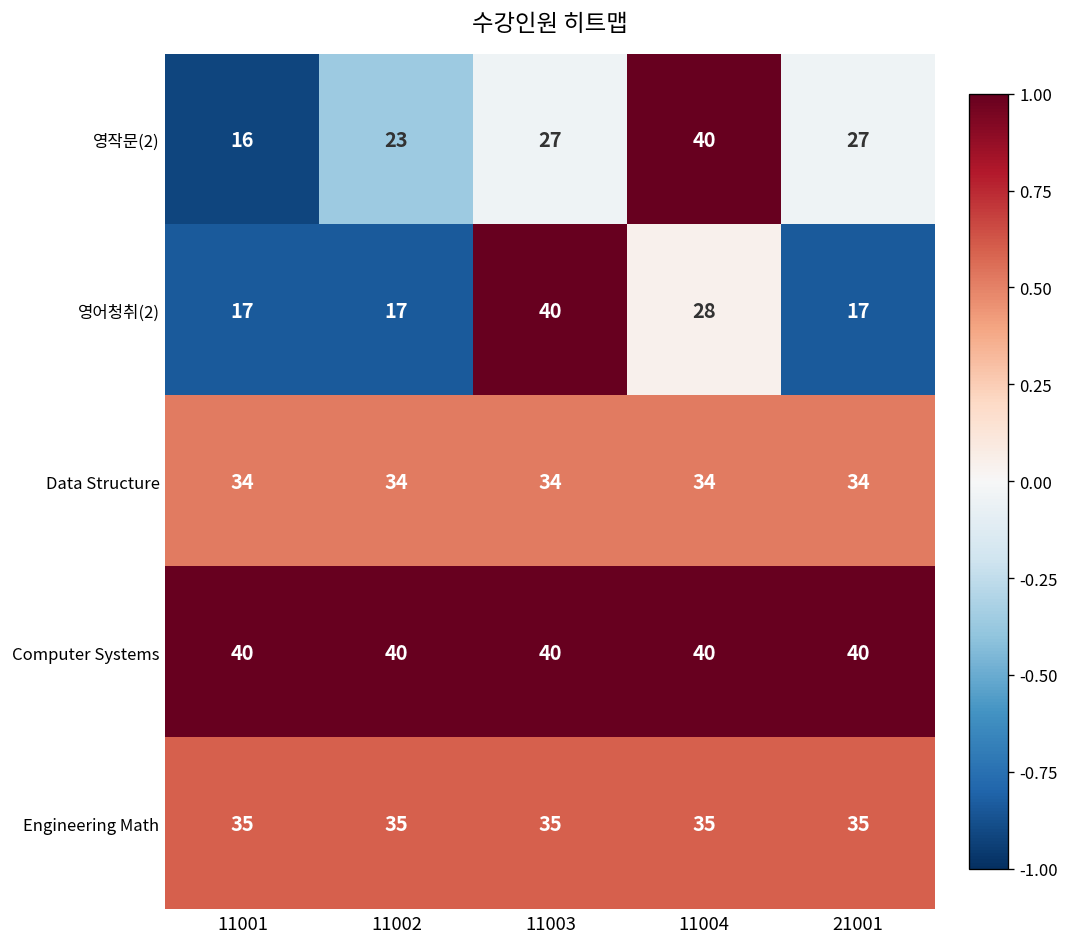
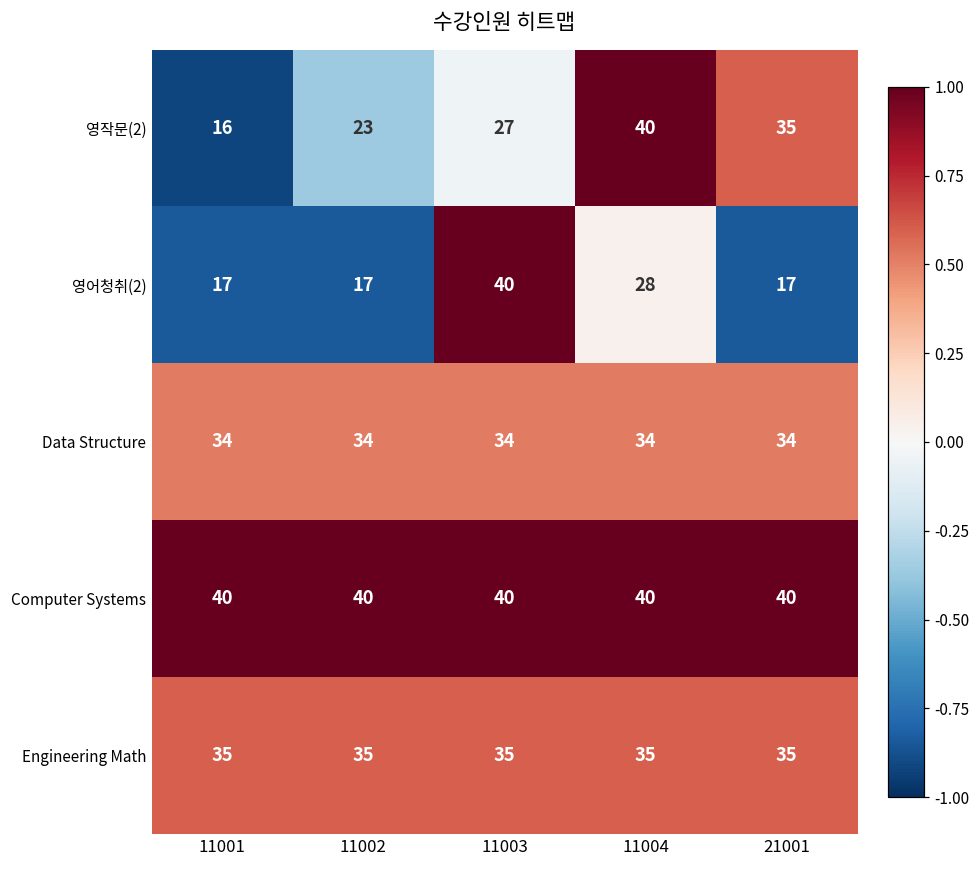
  {
    "영작문(2)": {
      "11001": 16,
      "11002": 23,
      "11003": 27,
      "11004": 40,
-     "21001": 27
+     "21001": 35
    },
    "영어청취(2)": {
      "11001": 17,
      "11002": 17,
      "11003": 40,
      "11004": 28,
      "21001": 17
    },
    "Data Structure": {
      "11001": 34,
      "11002": 34,
      "11003": 34,
      "11004": 34,
      "21001": 34
    },
    "Computer Systems": {
      "11001": 40,
      "11002": 40,
      "11003": 40,
      "11004": 40,
      "21001": 40
    },
    "Engineering Math": {
      "11001": 35,
      "11002": 35,
      "11003": 35,
      "11004": 35,
      "21001": 35
    }
  }
